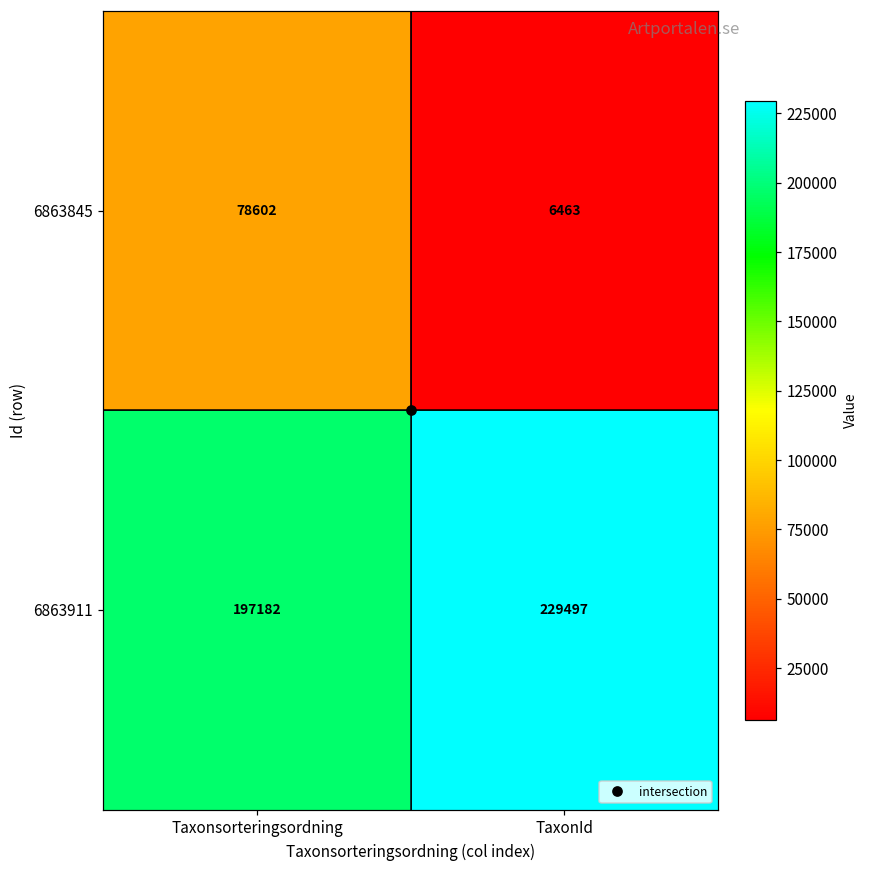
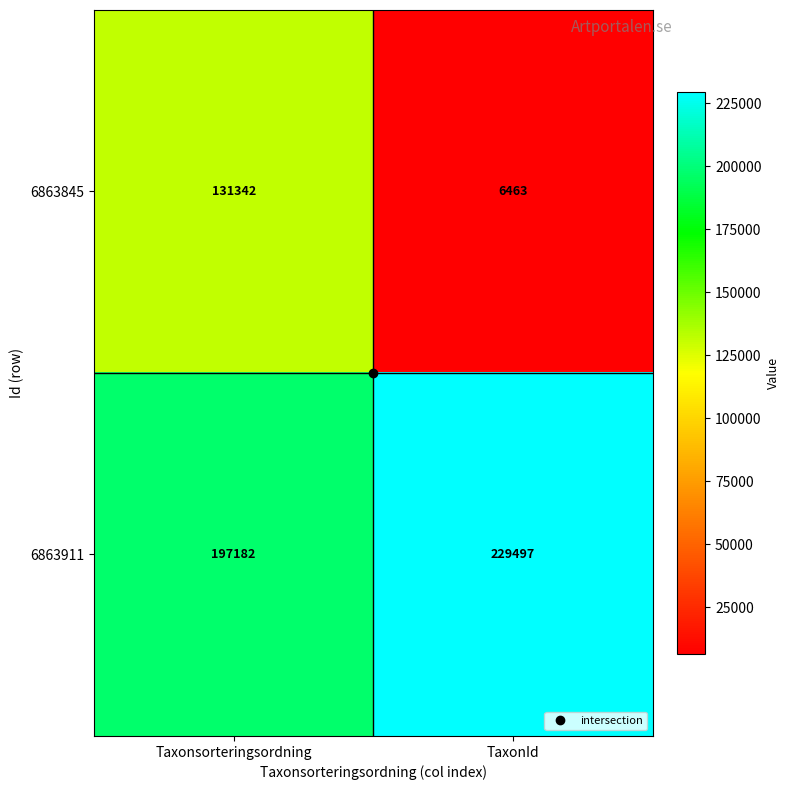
  {
    "6863845": {
-     "Taxonsorteringsordning": 78602,
+     "Taxonsorteringsordning": 131342,
      "TaxonId": 6463
    },
    "6863911": {
      "Taxonsorteringsordning": 197182,
      "TaxonId": 229497
    }
  }
